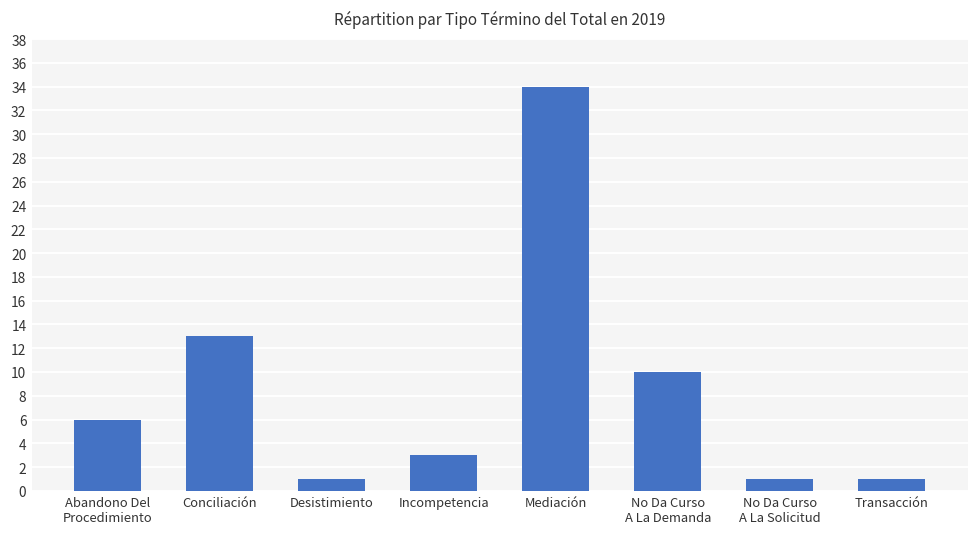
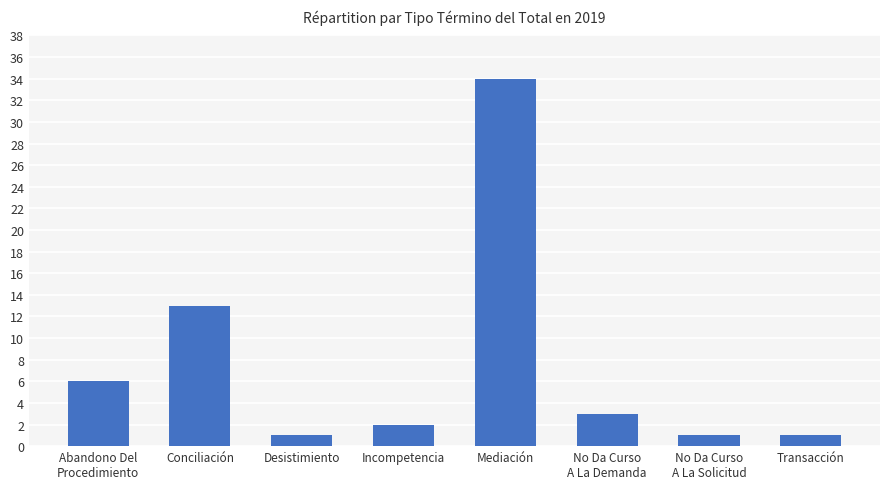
  {
    "Abandono Del Procedimiento": 6,
    "Conciliación": 13,
    "Desistimiento": 1,
-   "Incompetencia": 3,
+   "Incompetencia": 2,
    "Mediación": 34,
-   "No Da Curso A La Demanda": 10,
+   "No Da Curso A La Demanda": 3,
    "No Da Curso A La Solicitud": 1,
    "Transacción": 1
  }
